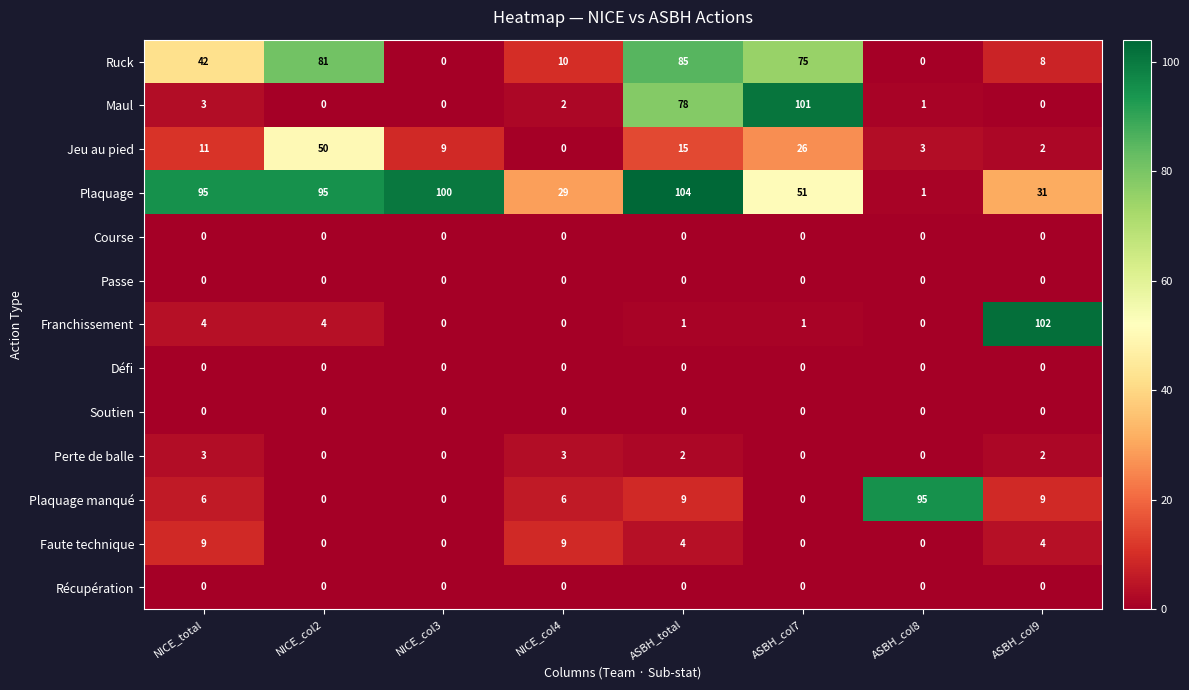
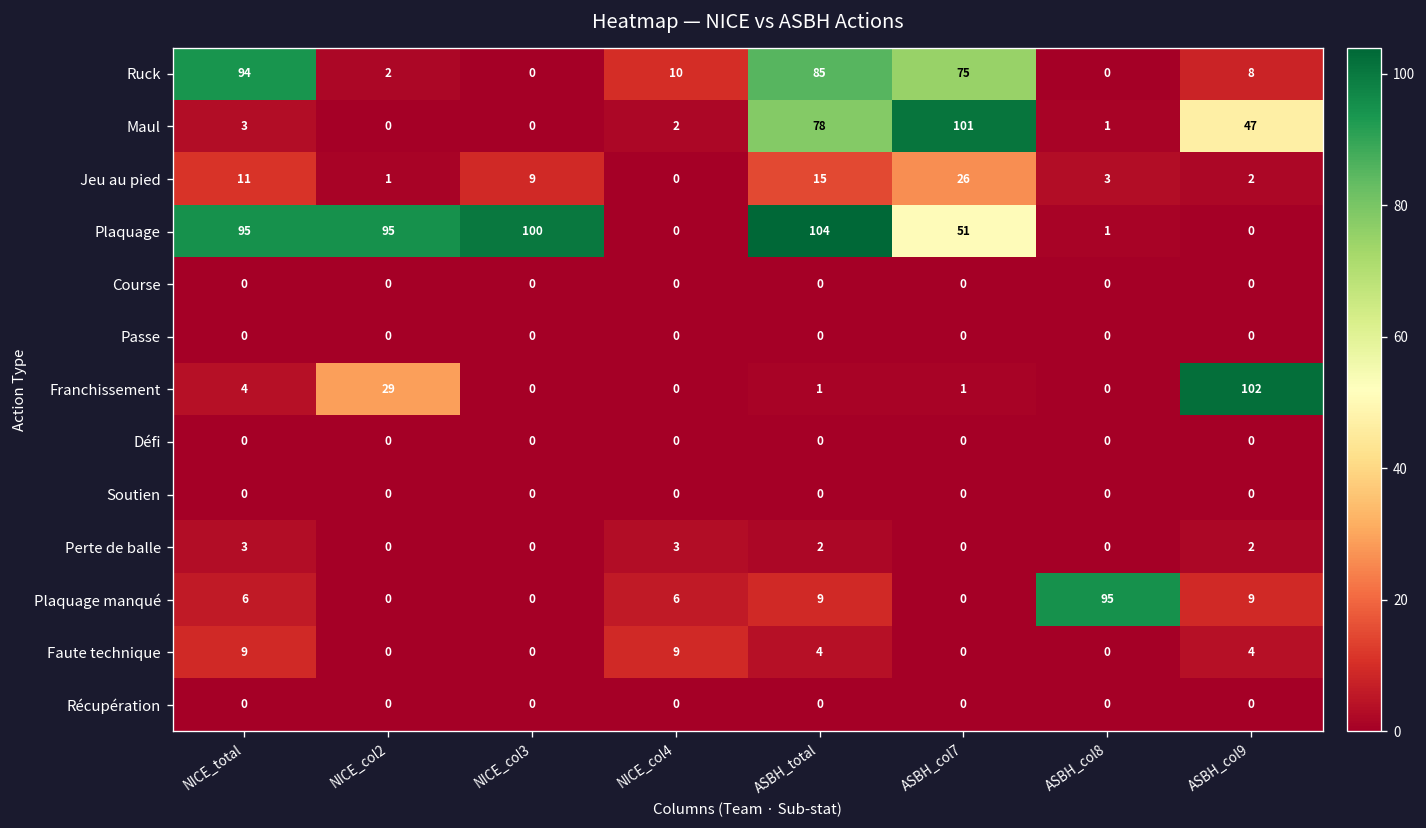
  {
    "Ruck": {
-     "NICE_total": 42,
-     "NICE_col2": 81,
+     "NICE_total": 94,
+     "NICE_col2": 2,
      "NICE_col3": 0,
      "NICE_col4": 10,
      "ASBH_total": 85,
      "ASBH_col7": 75,
      "ASBH_col8": 0,
      "ASBH_col9": 8
    },
    "Maul": {
      "NICE_total": 3,
      "NICE_col2": 0,
      "NICE_col3": 0,
      "NICE_col4": 2,
      "ASBH_total": 78,
      "ASBH_col7": 101,
      "ASBH_col8": 1,
-     "ASBH_col9": 0
+     "ASBH_col9": 47
    },
    "Jeu au pied": {
      "NICE_total": 11,
-     "NICE_col2": 50,
+     "NICE_col2": 1,
      "NICE_col3": 9,
      "NICE_col4": 0,
      "ASBH_total": 15,
      "ASBH_col7": 26,
      "ASBH_col8": 3,
      "ASBH_col9": 2
    },
    "Plaquage": {
      "NICE_total": 95,
      "NICE_col2": 95,
      "NICE_col3": 100,
-     "NICE_col4": 29,
+     "NICE_col4": 0,
      "ASBH_total": 104,
      "ASBH_col7": 51,
      "ASBH_col8": 1,
-     "ASBH_col9": 31
+     "ASBH_col9": 0
    },
    "Course": {
      "NICE_total": 0,
      "NICE_col2": 0,
      "NICE_col3": 0,
      "NICE_col4": 0,
      "ASBH_total": 0,
      "ASBH_col7": 0,
      "ASBH_col8": 0,
      "ASBH_col9": 0
    },
    "Passe": {
      "NICE_total": 0,
      "NICE_col2": 0,
      "NICE_col3": 0,
      "NICE_col4": 0,
      "ASBH_total": 0,
      "ASBH_col7": 0,
      "ASBH_col8": 0,
      "ASBH_col9": 0
    },
    "Franchissement": {
      "NICE_total": 4,
-     "NICE_col2": 4,
+     "NICE_col2": 29,
      "NICE_col3": 0,
      "NICE_col4": 0,
      "ASBH_total": 1,
      "ASBH_col7": 1,
      "ASBH_col8": 0,
      "ASBH_col9": 102
    },
    "Défi": {
      "NICE_total": 0,
      "NICE_col2": 0,
      "NICE_col3": 0,
      "NICE_col4": 0,
      "ASBH_total": 0,
      "ASBH_col7": 0,
      "ASBH_col8": 0,
      "ASBH_col9": 0
    },
    "Soutien": {
      "NICE_total": 0,
      "NICE_col2": 0,
      "NICE_col3": 0,
      "NICE_col4": 0,
      "ASBH_total": 0,
      "ASBH_col7": 0,
      "ASBH_col8": 0,
      "ASBH_col9": 0
    },
    "Perte de balle": {
      "NICE_total": 3,
      "NICE_col2": 0,
      "NICE_col3": 0,
      "NICE_col4": 3,
      "ASBH_total": 2,
      "ASBH_col7": 0,
      "ASBH_col8": 0,
      "ASBH_col9": 2
    },
    "Plaquage manqué": {
      "NICE_total": 6,
      "NICE_col2": 0,
      "NICE_col3": 0,
      "NICE_col4": 6,
      "ASBH_total": 9,
      "ASBH_col7": 0,
      "ASBH_col8": 95,
      "ASBH_col9": 9
    },
    "Faute technique": {
      "NICE_total": 9,
      "NICE_col2": 0,
      "NICE_col3": 0,
      "NICE_col4": 9,
      "ASBH_total": 4,
      "ASBH_col7": 0,
      "ASBH_col8": 0,
      "ASBH_col9": 4
    },
    "Récupération": {
      "NICE_total": 0,
      "NICE_col2": 0,
      "NICE_col3": 0,
      "NICE_col4": 0,
      "ASBH_total": 0,
      "ASBH_col7": 0,
      "ASBH_col8": 0,
      "ASBH_col9": 0
    }
  }
